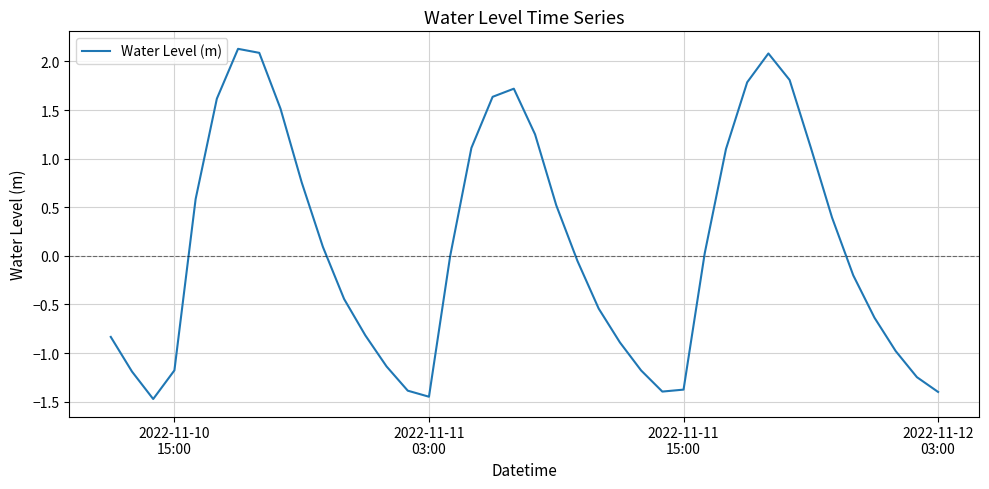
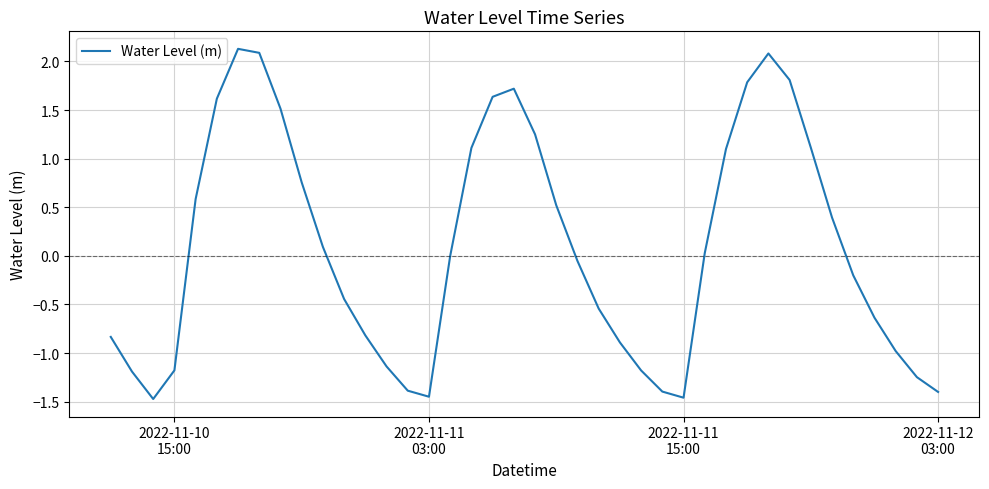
  {
    "2022-11-10 15:00": -1.2,
    "2022-11-11 03:00": -1.4,
-   "2022-11-11 15:00": -1.4,
+   "2022-11-11 15:00": -1.5,
    "2022-11-12 03:00": -1.4
  }
